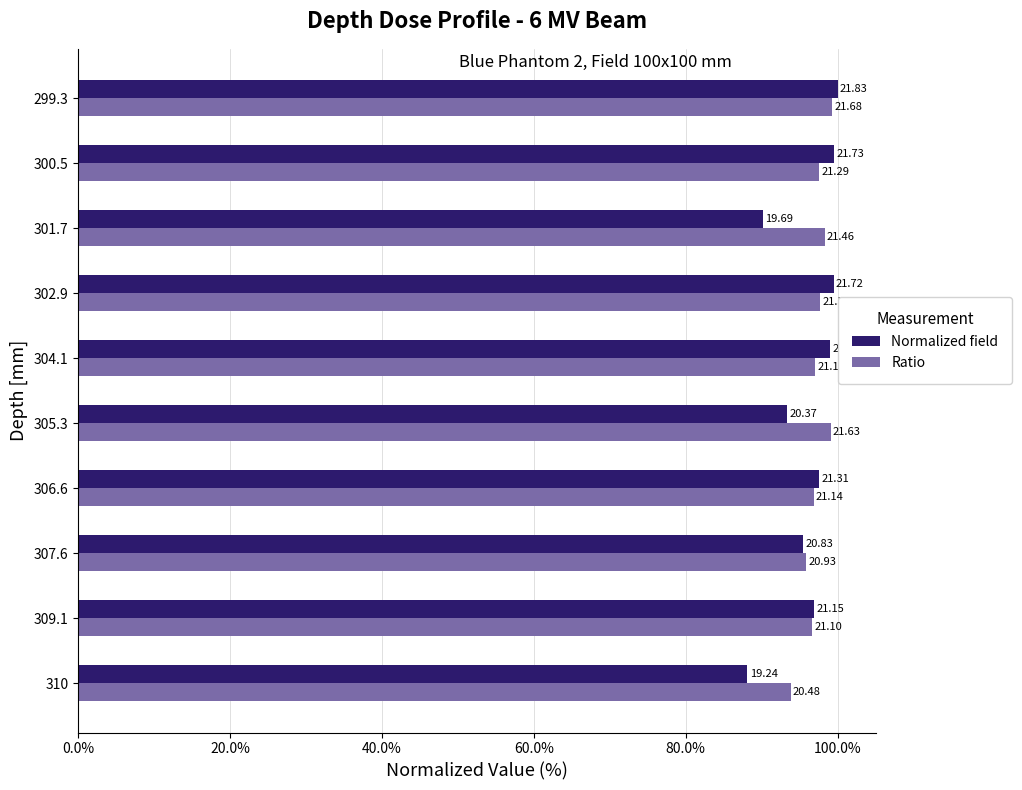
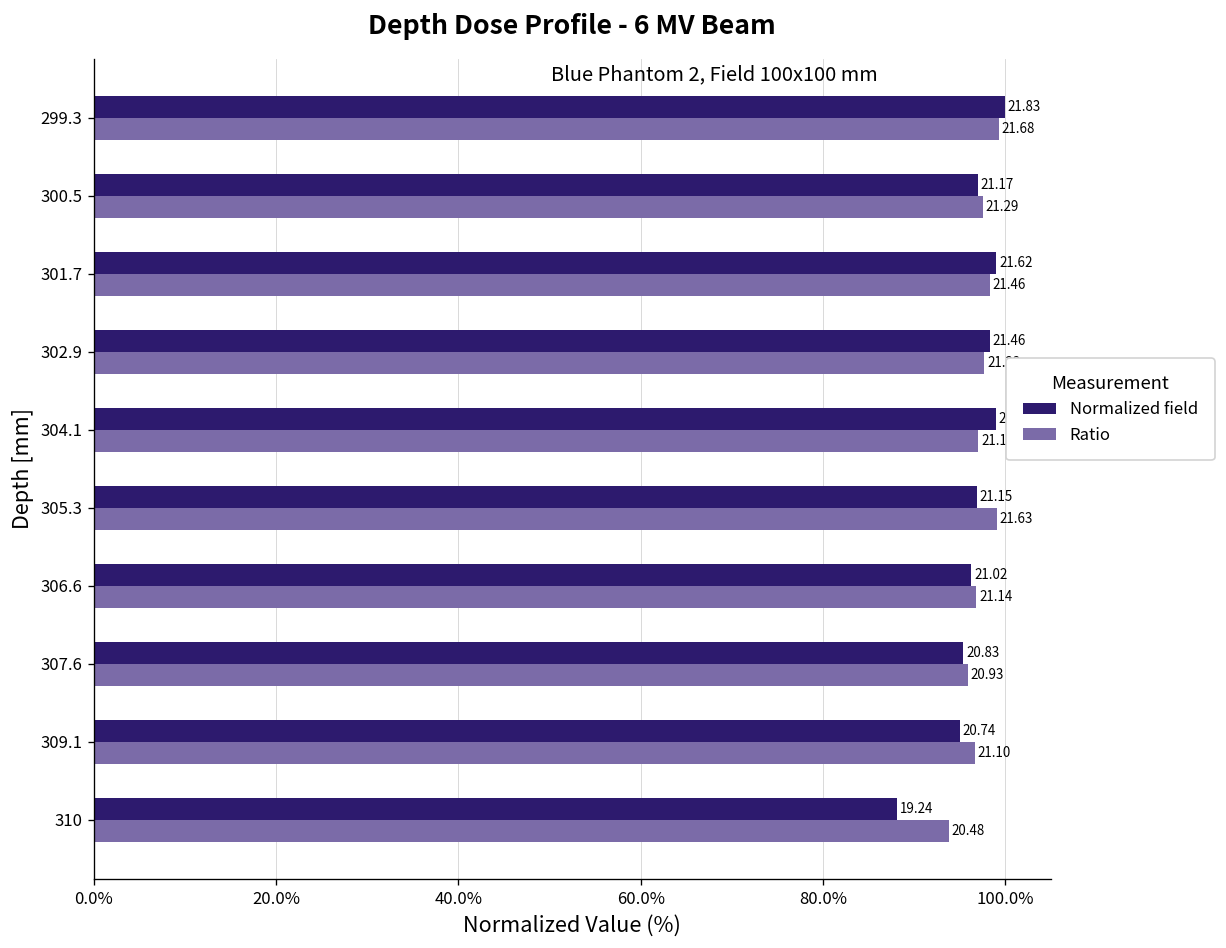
  {
    "Normalized field": {
-     "300.5": 21.73,
-     "301.7": 19.69,
-     "302.9": 21.72,
-     "305.3": 20.37,
-     "306.6": 21.31,
-     "309.1": 21.15
+     "300.5": 21.17,
+     "301.7": 21.62,
+     "302.9": 21.46,
+     "305.3": 21.15,
+     "306.6": 21.02,
+     "309.1": 20.74
    }
  }
